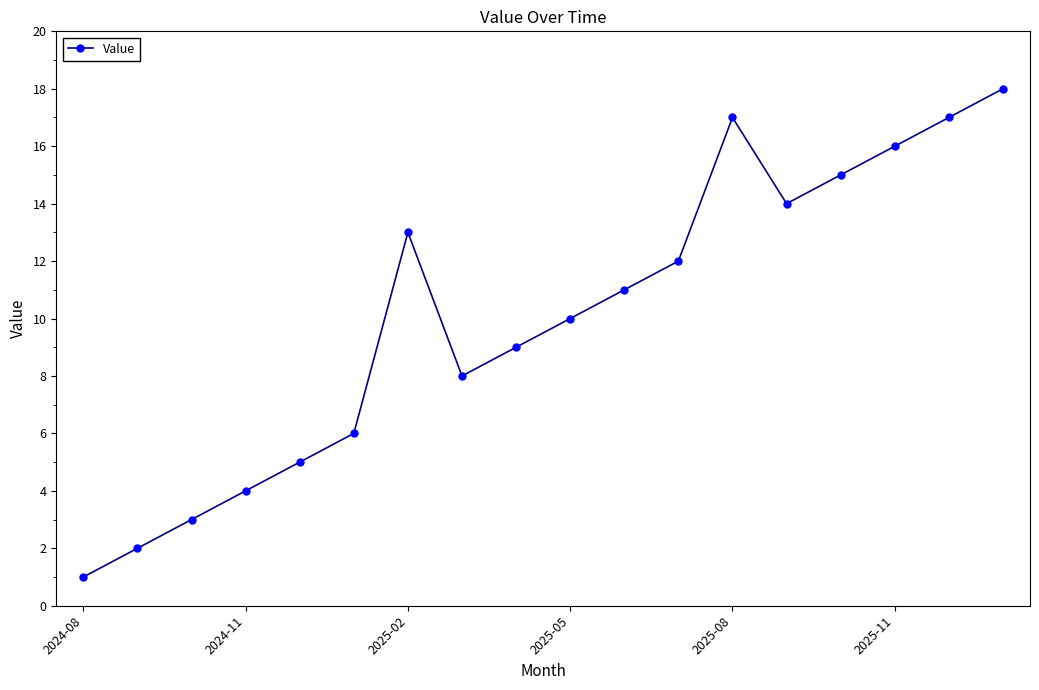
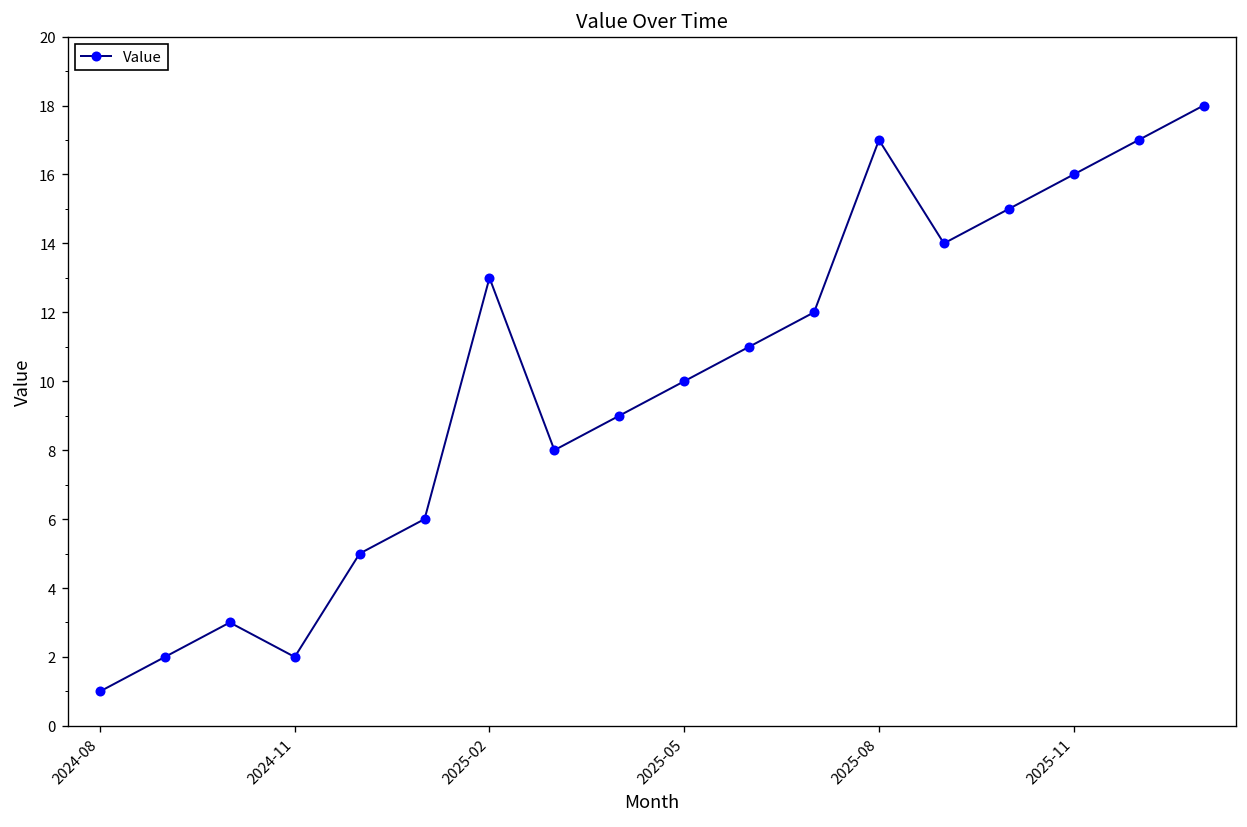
  {
    "2024-08": 1,
-   "2024-11": 4,
+   "2024-11": 2,
    "2025-02": 13,
    "2025-05": 10,
    "2025-08": 17,
    "2025-11": 16
  }
